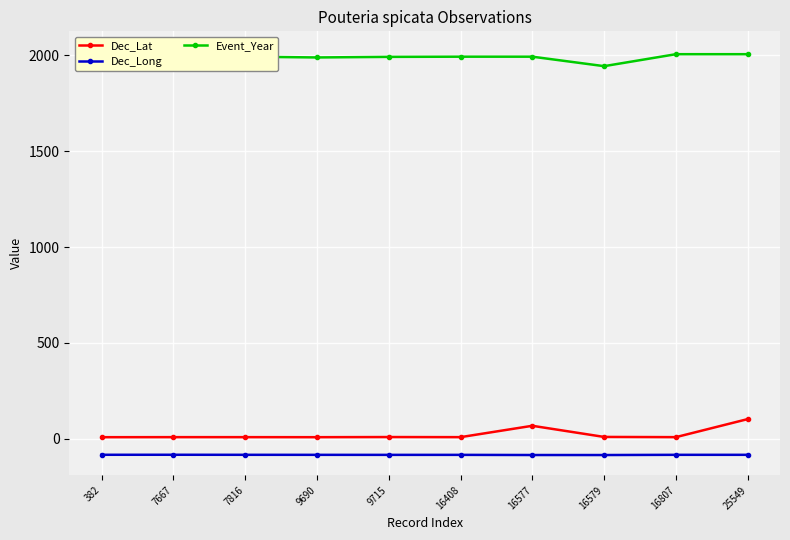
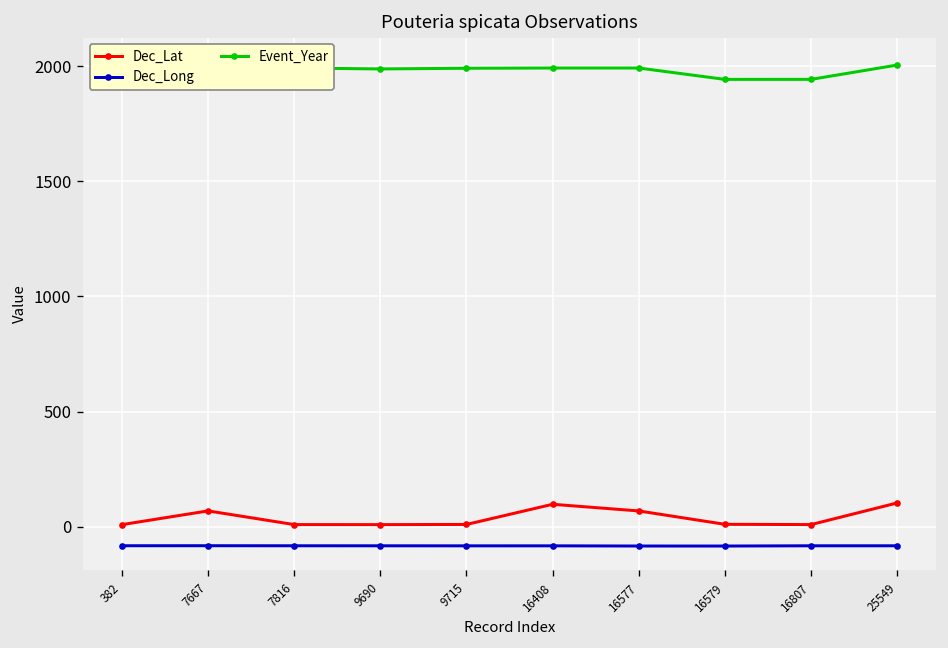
  {
    "Dec_Lat": {
      "382": 10,
-     "7667": 10,
+     "7667": 70,
      "7816": 10,
      "9690": 10,
      "9715": 10,
-     "16408": 10,
+     "16408": 100,
      "16577": 70,
      "16579": 10,
      "16807": 10,
      "25549": 100
    },
    "Dec_Long": {
      "382": -80,
      "7667": -80,
      "7816": -80,
      "9690": -80,
      "9715": -80,
      "16408": -80,
      "16577": -80,
      "16579": -80,
      "16807": -80,
      "25549": -80
    },
    "Event_Year": {
      "9690": 1990,
      "9715": 1990,
      "16408": 1990,
      "16577": 1990,
      "16579": 1940,
-     "16807": 2010,
+     "16807": 1940,
      "25549": 2010
    }
  }
